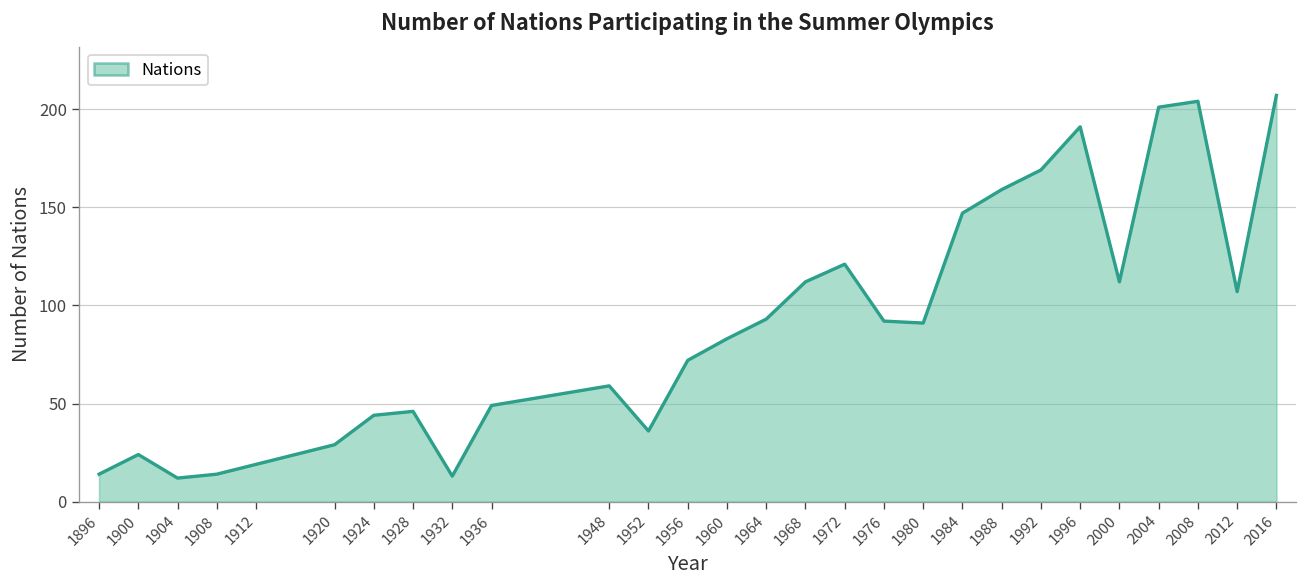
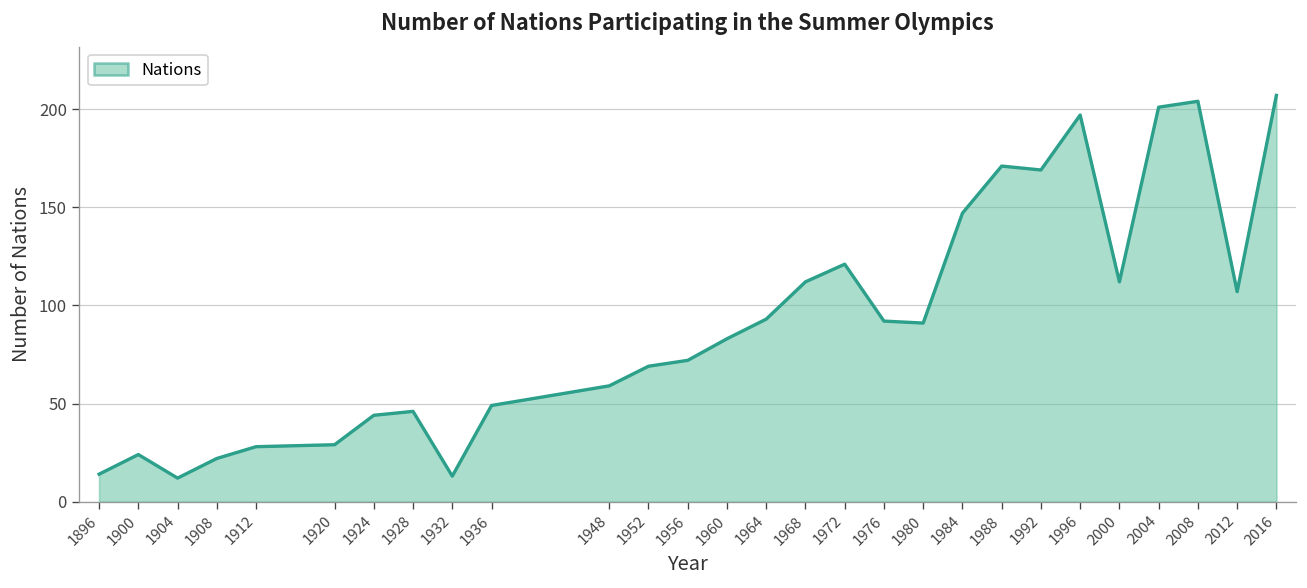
  {
    "1896": 14,
    "1900": 24,
    "1904": 12,
-   "1908": 14,
-   "1912": 19,
+   "1908": 22,
+   "1912": 28,
    "1920": 29,
    "1924": 44,
    "1928": 46,
    "1932": 13,
    "1936": 49,
    "1948": 59,
-   "1952": 36,
+   "1952": 69,
    "1956": 72,
    "1960": 83,
    "1964": 93,
    "1968": 112,
    "1972": 121,
    "1976": 92,
    "1980": 91,
    "1984": 147,
-   "1988": 159,
+   "1988": 171,
    "1992": 169,
-   "1996": 191,
+   "1996": 197,
    "2000": 112,
    "2004": 201,
    "2008": 204,
    "2012": 107,
    "2016": 207
  }
